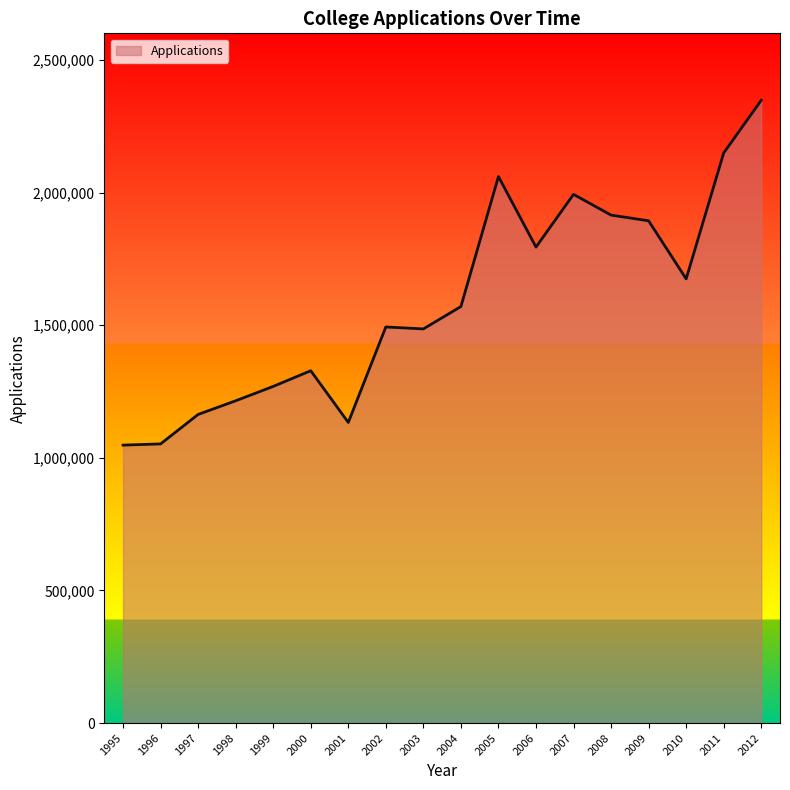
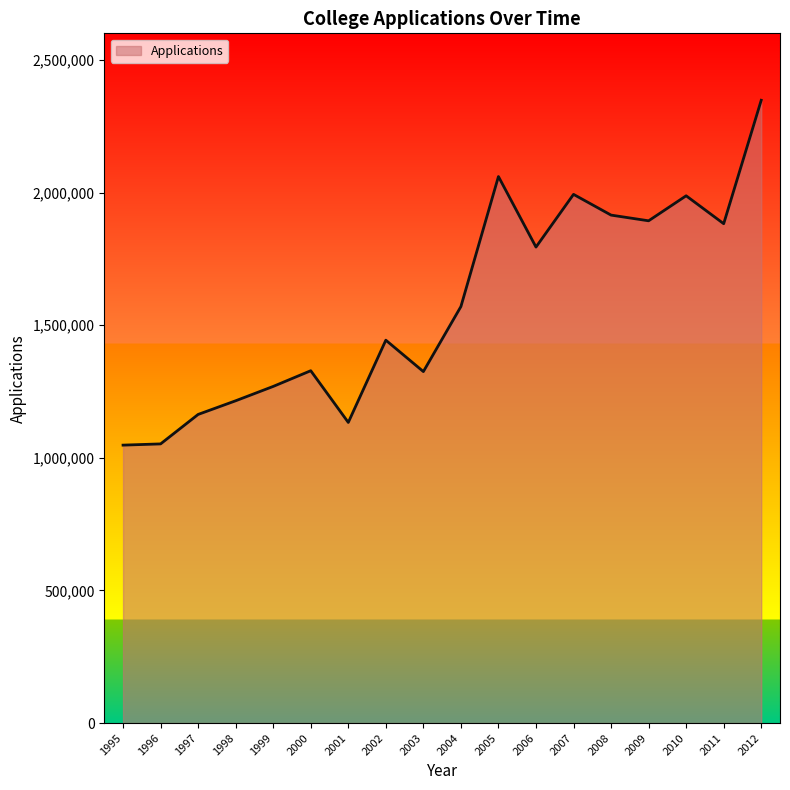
  {
    "1995": "1,050,000",
    "1996": "1,050,000",
    "1997": "1,160,000",
    "1998": "1,210,000",
    "1999": "1,270,000",
    "2000": "1,330,000",
    "2001": "1,130,000",
-   "2002": "1,490,000",
-   "2003": "1,490,000",
+   "2002": "1,440,000",
+   "2003": "1,320,000",
    "2004": "1,570,000",
    "2005": "2,060,000",
    "2006": "1,790,000",
    "2007": "1,990,000",
    "2008": "1,910,000",
    "2009": "1,890,000",
-   "2010": "1,670,000",
-   "2011": "2,150,000",
+   "2010": "1,990,000",
+   "2011": "1,880,000",
    "2012": "2,350,000"
  }
